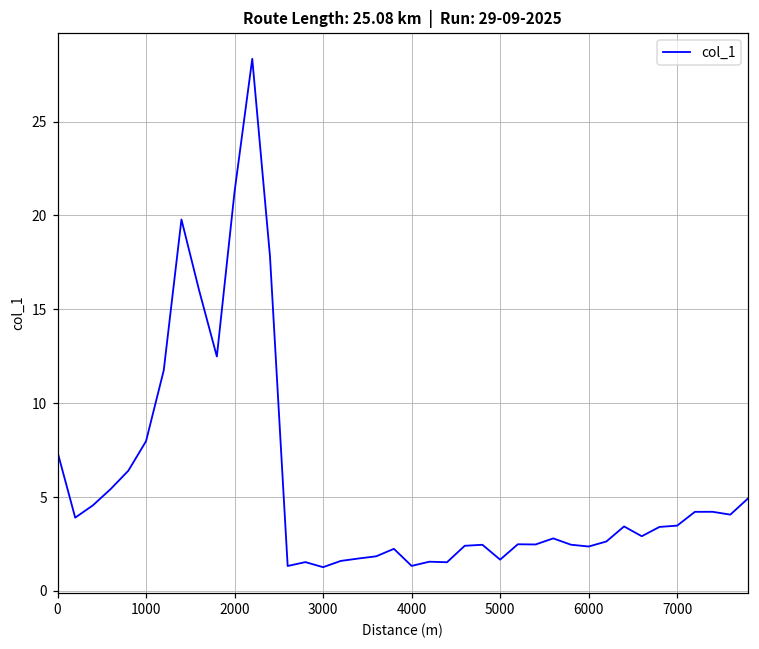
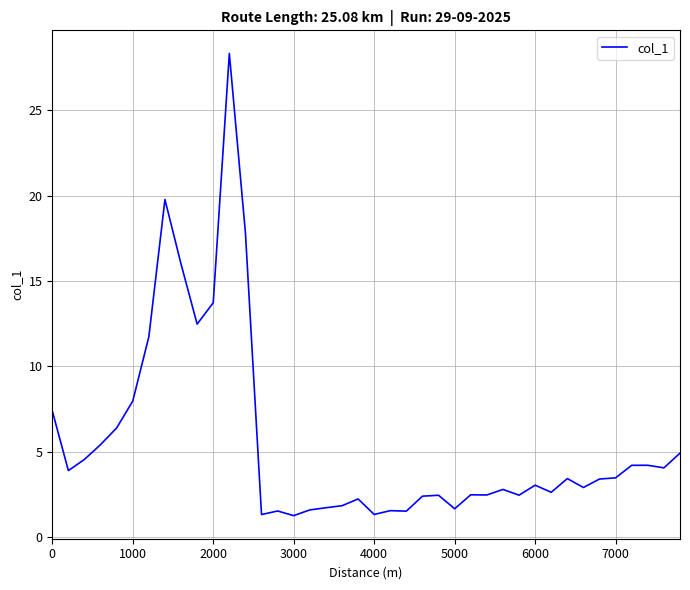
  {
    "0": 7.4,
    "1000": 8.0,
-   "2000": 21.3,
+   "2000": 13.7,
    "3000": 1.3,
    "4000": 1.3,
    "5000": 1.7,
-   "6000": 2.4,
+   "6000": 3.0,
    "7000": 3.5
  }
